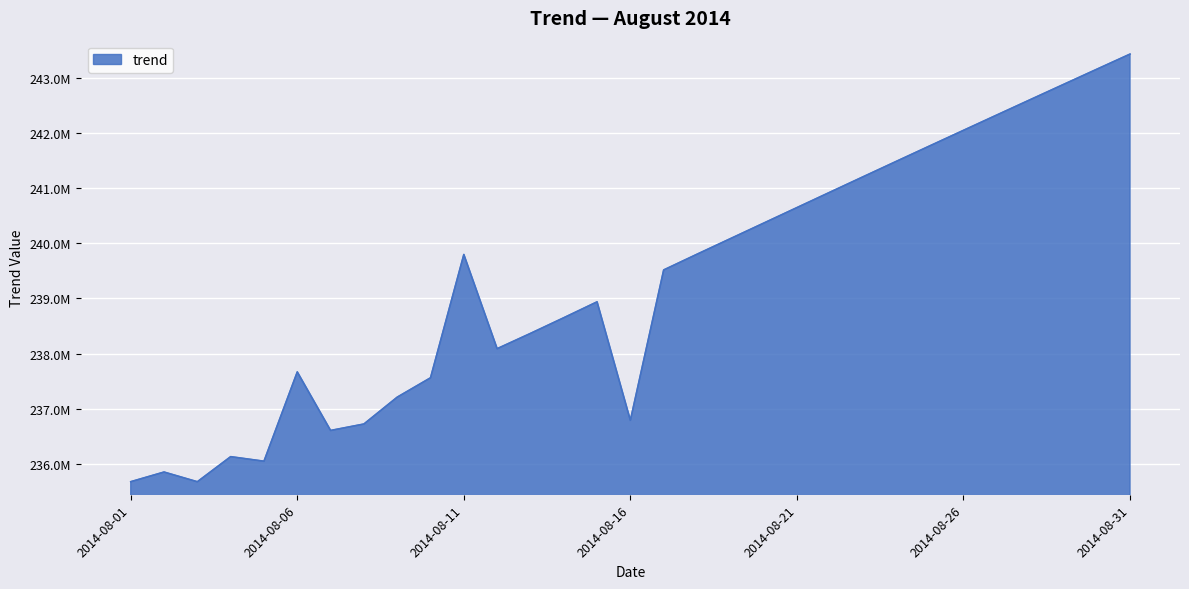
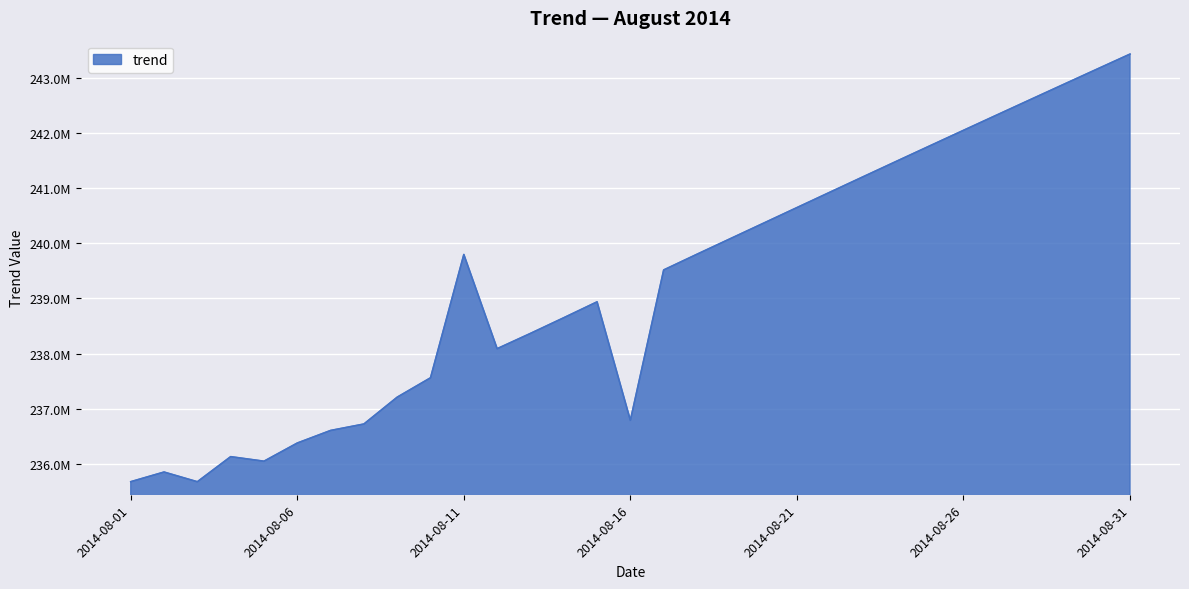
  {
    "2014-08-01": 235700000,
-   "2014-08-06": 237700000,
+   "2014-08-06": 236400000,
    "2014-08-11": 239800000,
    "2014-08-16": 236800000,
    "2014-08-21": 240600000,
    "2014-08-26": 242000000,
    "2014-08-31": 243400000
  }
